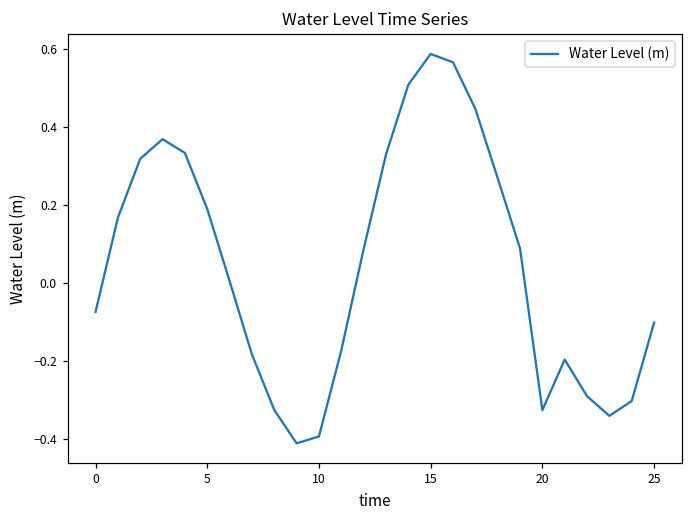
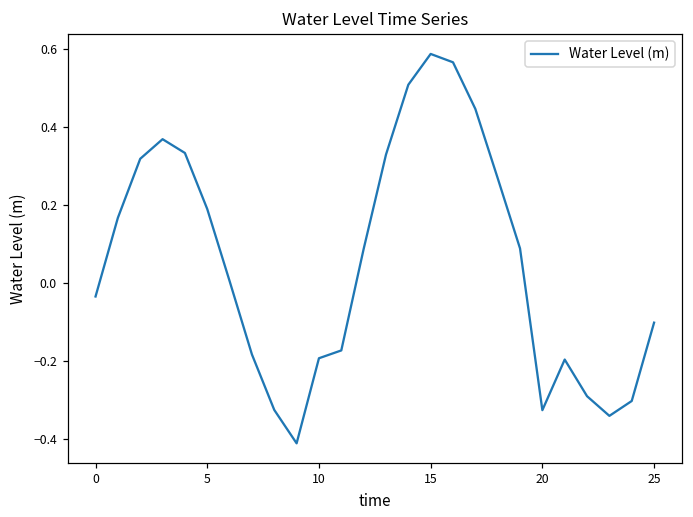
  {
-   "0": -0.07,
+   "0": -0.03,
    "5": 0.19,
-   "10": -0.39,
+   "10": -0.19,
    "15": 0.59,
    "20": -0.32,
    "25": -0.10
  }
